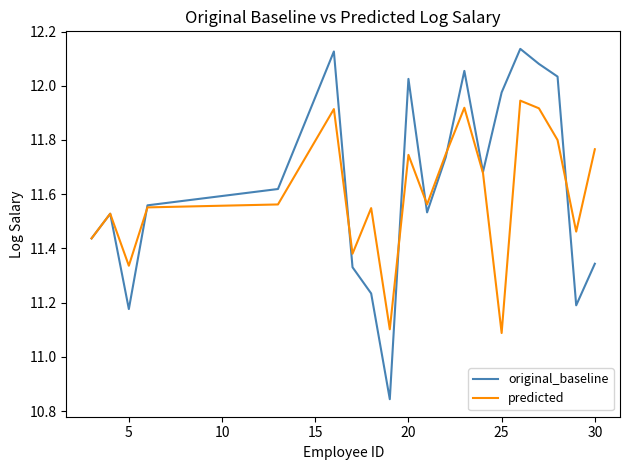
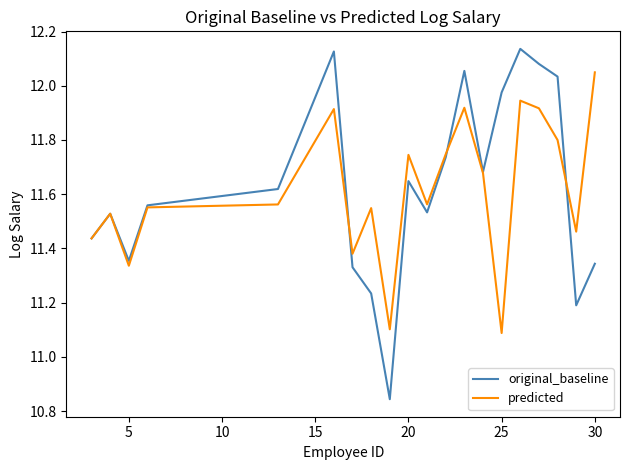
  {
    "original_baseline": {
-     "5": 11.18,
-     "20": 12.03,
+     "5": 11.35,
+     "20": 11.65,
      "25": 11.98,
      "30": 11.34
    },
    "predicted": {
      "5": 11.34,
      "20": 11.75,
      "25": 11.09,
-     "30": 11.77
+     "30": 12.05
    }
  }
